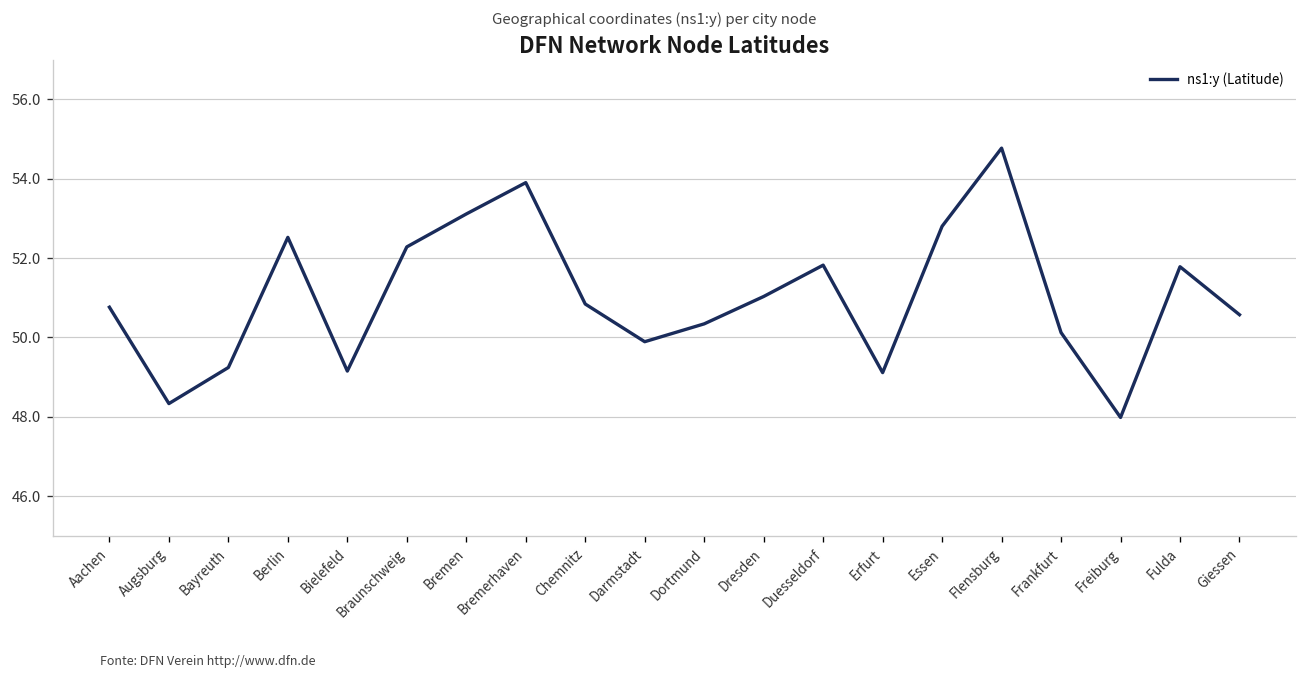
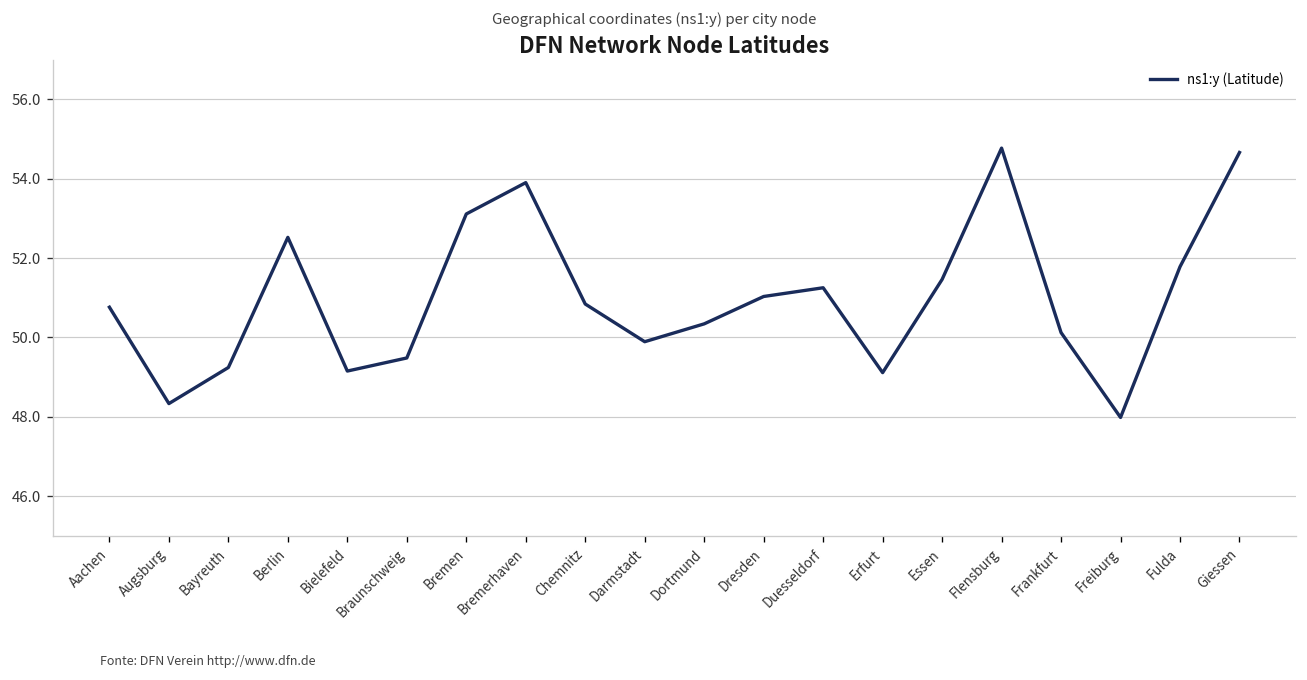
  {
    "Aachen": 50.8,
    "Augsburg": 48.3,
    "Bayreuth": 49.2,
    "Berlin": 52.5,
    "Bielefeld": 49.2,
-   "Braunschweig": 52.3,
+   "Braunschweig": 49.5,
    "Bremen": 53.1,
    "Bremerhaven": 53.9,
    "Chemnitz": 50.8,
    "Darmstadt": 49.9,
    "Dortmund": 50.3,
    "Dresden": 51.0,
-   "Duesseldorf": 51.8,
+   "Duesseldorf": 51.3,
    "Erfurt": 49.1,
-   "Essen": 52.8,
+   "Essen": 51.5,
    "Flensburg": 54.8,
    "Frankfurt": 50.1,
    "Freiburg": 48.0,
    "Fulda": 51.8,
-   "Giessen": 50.6
+   "Giessen": 54.7
  }
